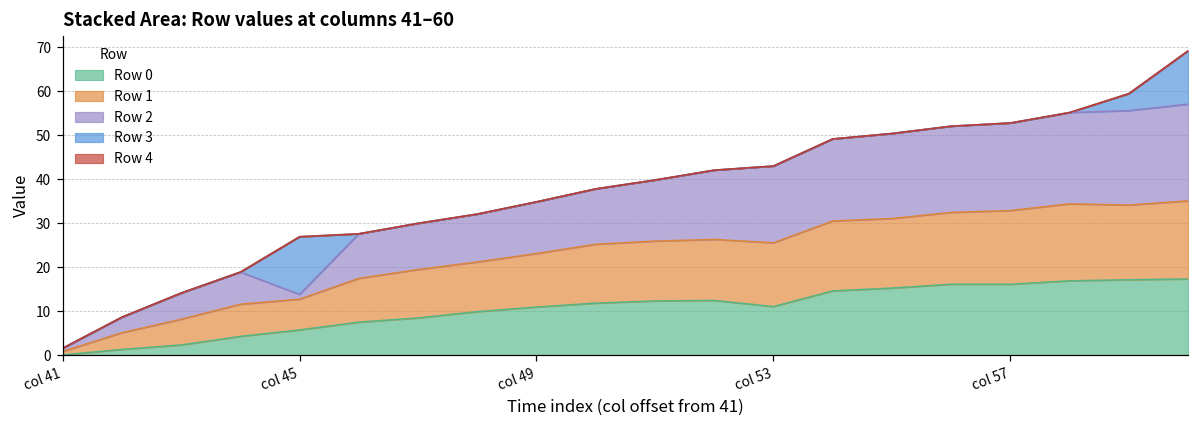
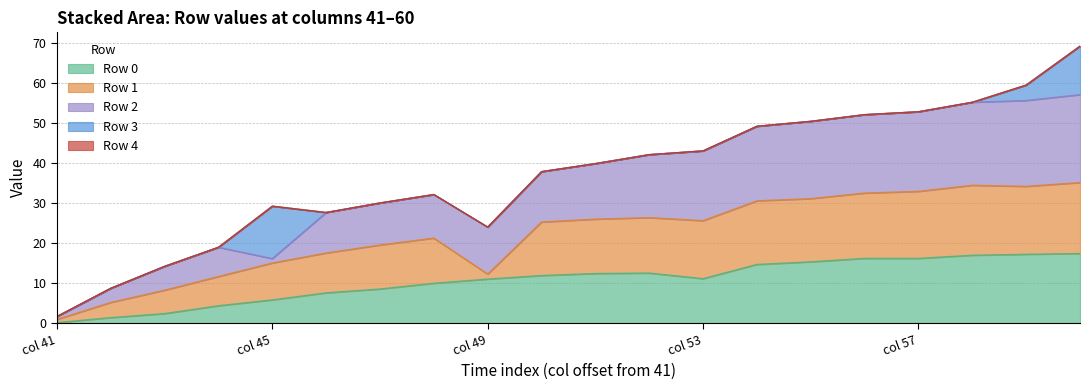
  {
    "Row 0": {
      "col 41": 0,
      "col 45": 6,
      "col 49": 11,
      "col 53": 11,
      "col 57": 16
    },
    "Row 1": {
      "col 41": 1,
-     "col 45": 7,
-     "col 49": 12,
+     "col 45": 9,
+     "col 49": 1,
      "col 53": 14,
      "col 57": 17
    },
    "Row 2": {
      "col 45": 1
    }
  }
